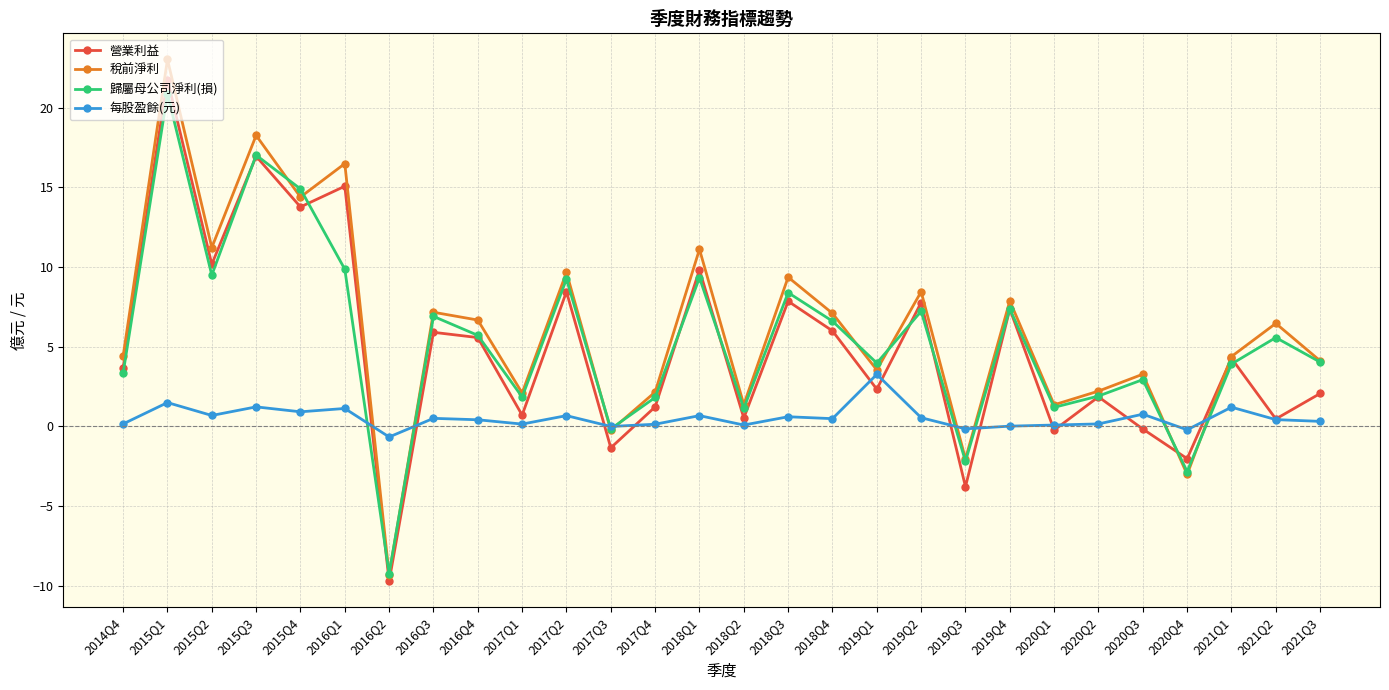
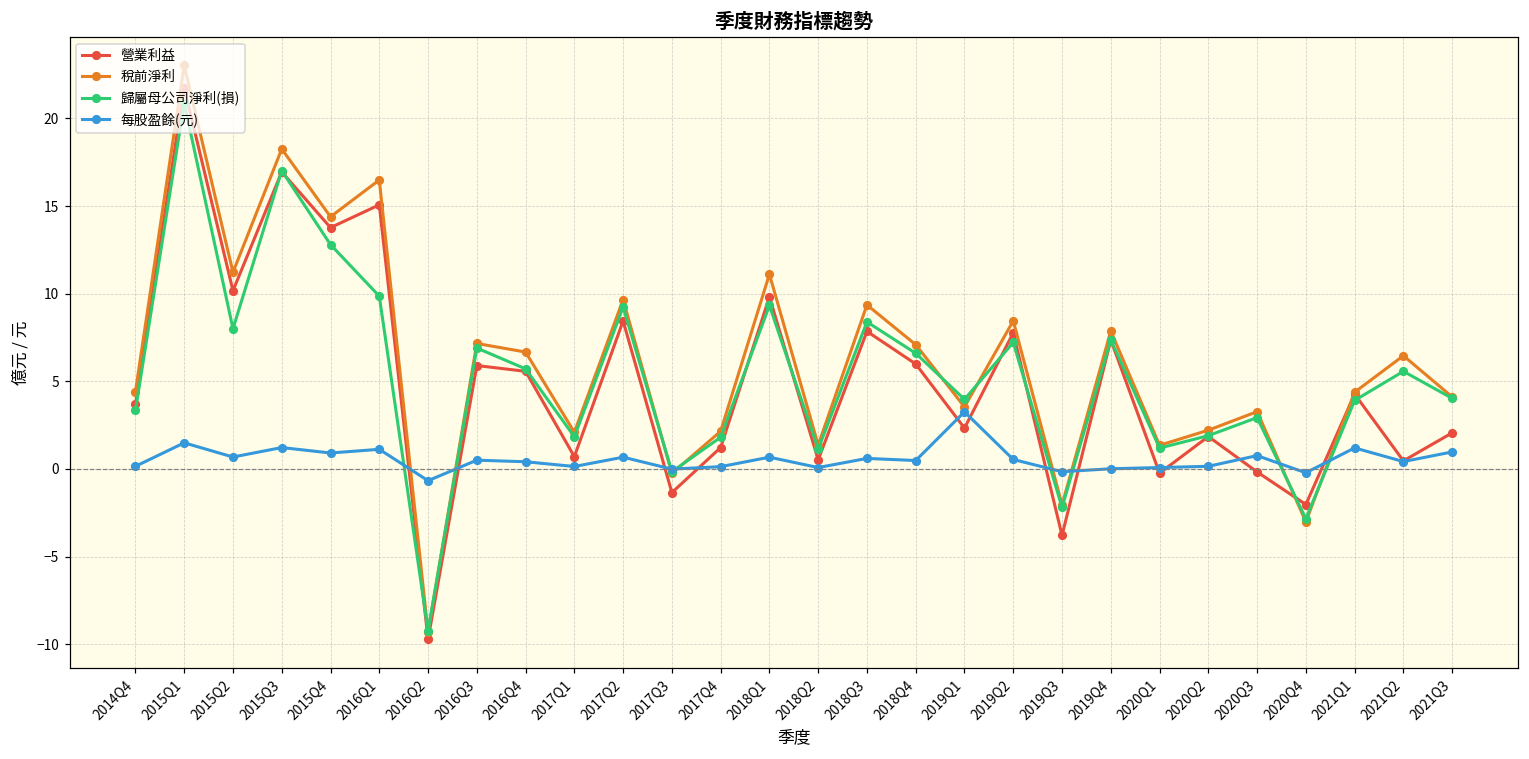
  {
    "歸屬母公司淨利(損)": {
      "2014Q4": 3.3,
-     "2015Q2": 9.5,
-     "2015Q4": 14.9,
+     "2015Q2": 8.0,
+     "2015Q4": 12.8,
      "2016Q1": 9.9,
      "2016Q3": 6.9,
      "2017Q1": 1.8,
      "2017Q2": 9.2,
      "2017Q4": 1.8,
      "2018Q1": 9.3,
      "2018Q2": 1.1,
      "2018Q3": 8.4,
      "2018Q4": 6.6,
      "2019Q1": 4.0,
      "2019Q2": 7.2,
      "2020Q3": 2.9,
      "2020Q4": -2.8,
      "2021Q1": 3.9,
      "2021Q2": 5.6
    },
    "每股盈餘(元)": {
      "2014Q4": 0.2,
      "2015Q1": 1.5,
      "2015Q2": 0.7,
      "2015Q3": 1.2,
      "2015Q4": 0.9,
      "2016Q1": 1.1,
      "2016Q2": -0.7,
      "2016Q3": 0.5,
      "2016Q4": 0.4,
      "2017Q1": 0.1,
      "2017Q2": 0.7,
      "2017Q4": 0.1,
      "2018Q1": 0.7,
      "2018Q2": 0.1,
      "2018Q3": 0.6,
      "2018Q4": 0.5,
      "2019Q1": 3.3,
      "2019Q2": 0.5,
      "2019Q3": -0.2,
      "2019Q4": 0.0,
      "2020Q1": 0.1,
      "2020Q2": 0.2,
      "2020Q3": 0.8,
      "2020Q4": -0.2,
      "2021Q1": 1.2,
-     "2021Q3": 0.3
+     "2021Q3": 1.0
    }
  }
